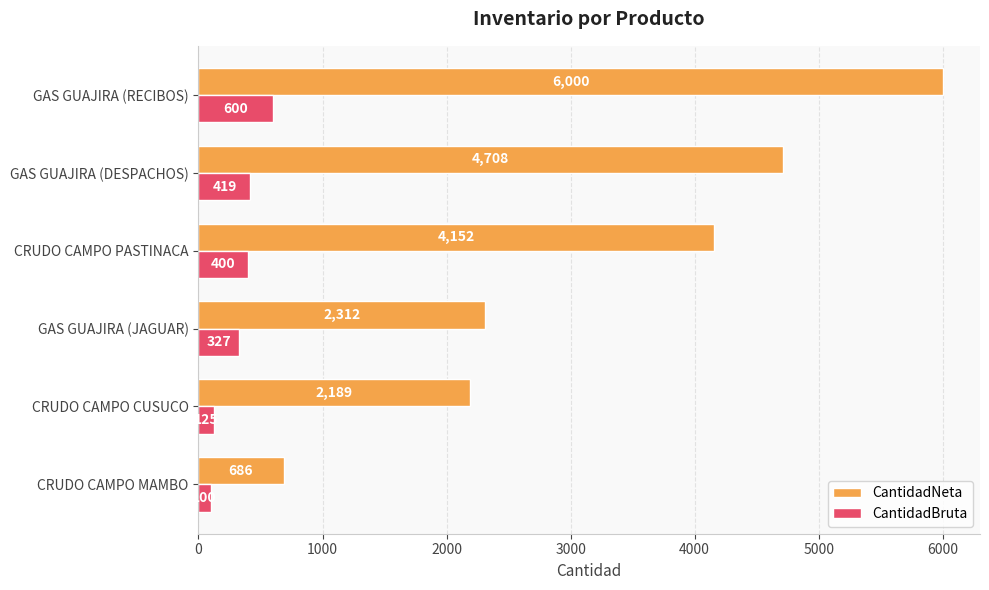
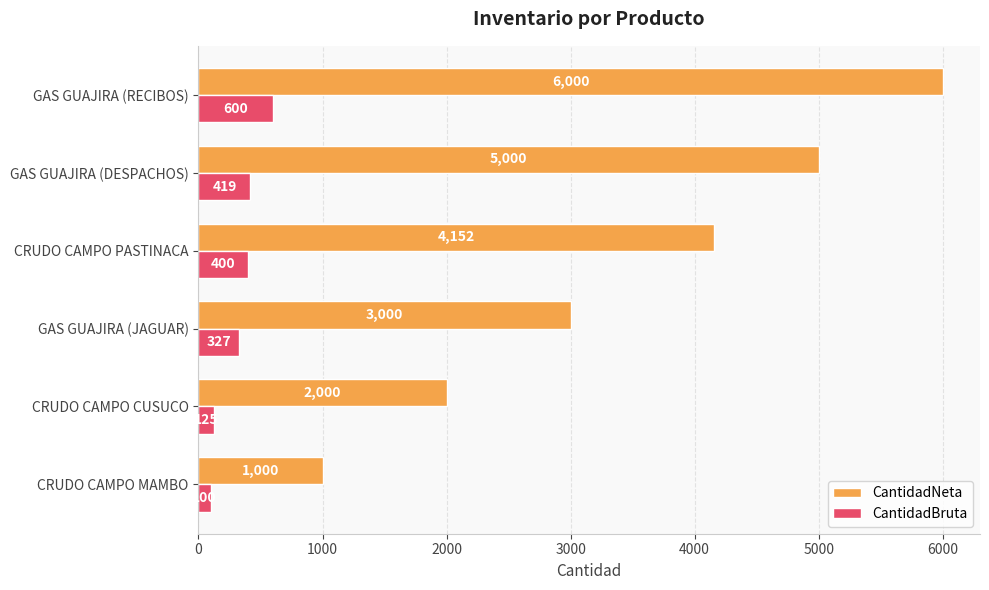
  {
    "CantidadNeta": {
      "GAS GUAJIRA (RECIBOS)": "6,000",
-     "GAS GUAJIRA (DESPACHOS)": "4,708",
+     "GAS GUAJIRA (DESPACHOS)": "5,000",
      "CRUDO CAMPO PASTINACA": "4,152",
-     "GAS GUAJIRA (JAGUAR)": "2,312",
-     "CRUDO CAMPO CUSUCO": "2,189",
-     "CRUDO CAMPO MAMBO": "686"
+     "GAS GUAJIRA (JAGUAR)": "3,000",
+     "CRUDO CAMPO CUSUCO": "2,000",
+     "CRUDO CAMPO MAMBO": "1,000"
    },
    "CantidadBruta": {
      "GAS GUAJIRA (RECIBOS)": "600",
      "GAS GUAJIRA (DESPACHOS)": "419",
      "CRUDO CAMPO PASTINACA": "400",
      "GAS GUAJIRA (JAGUAR)": "327",
      "CRUDO CAMPO CUSUCO": "125"
    }
  }
